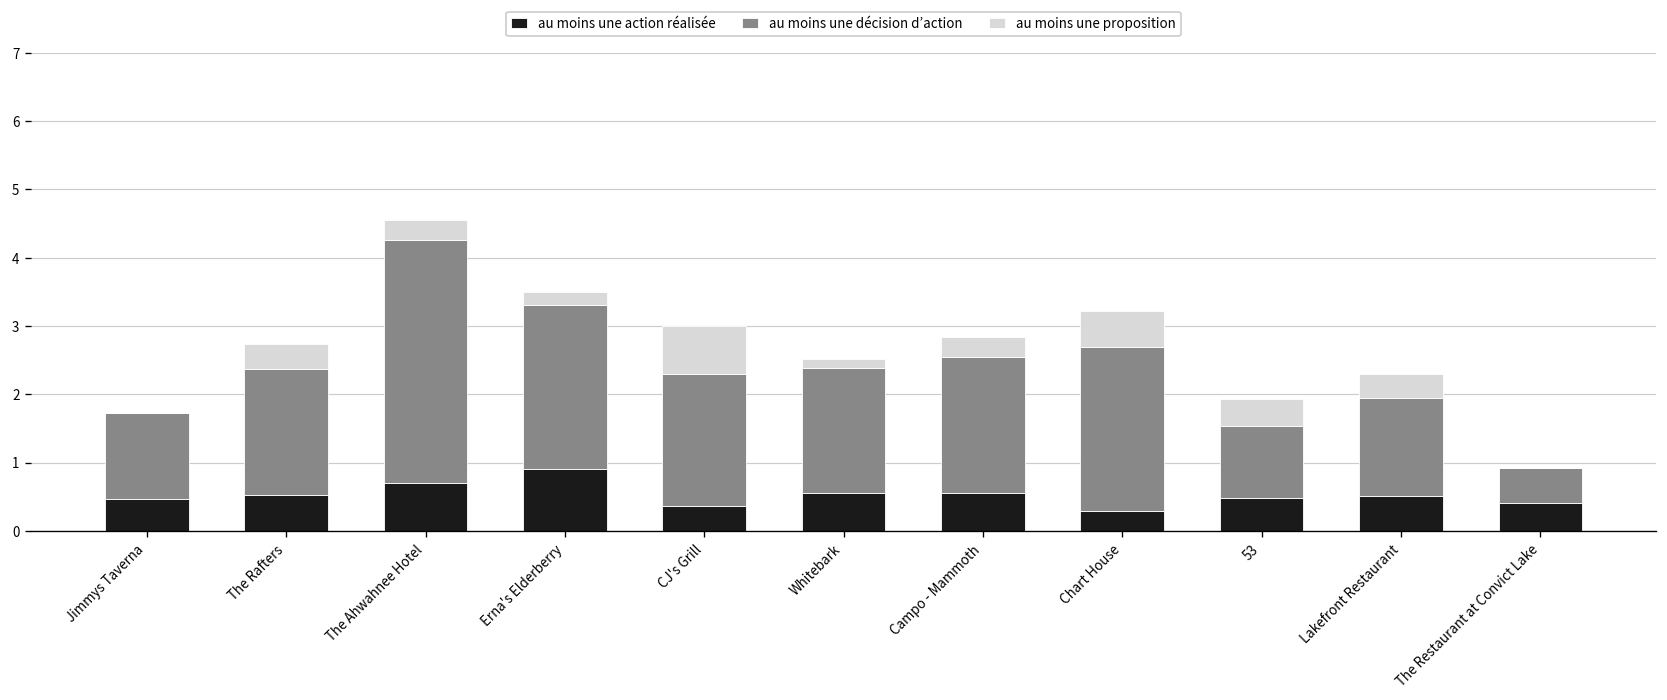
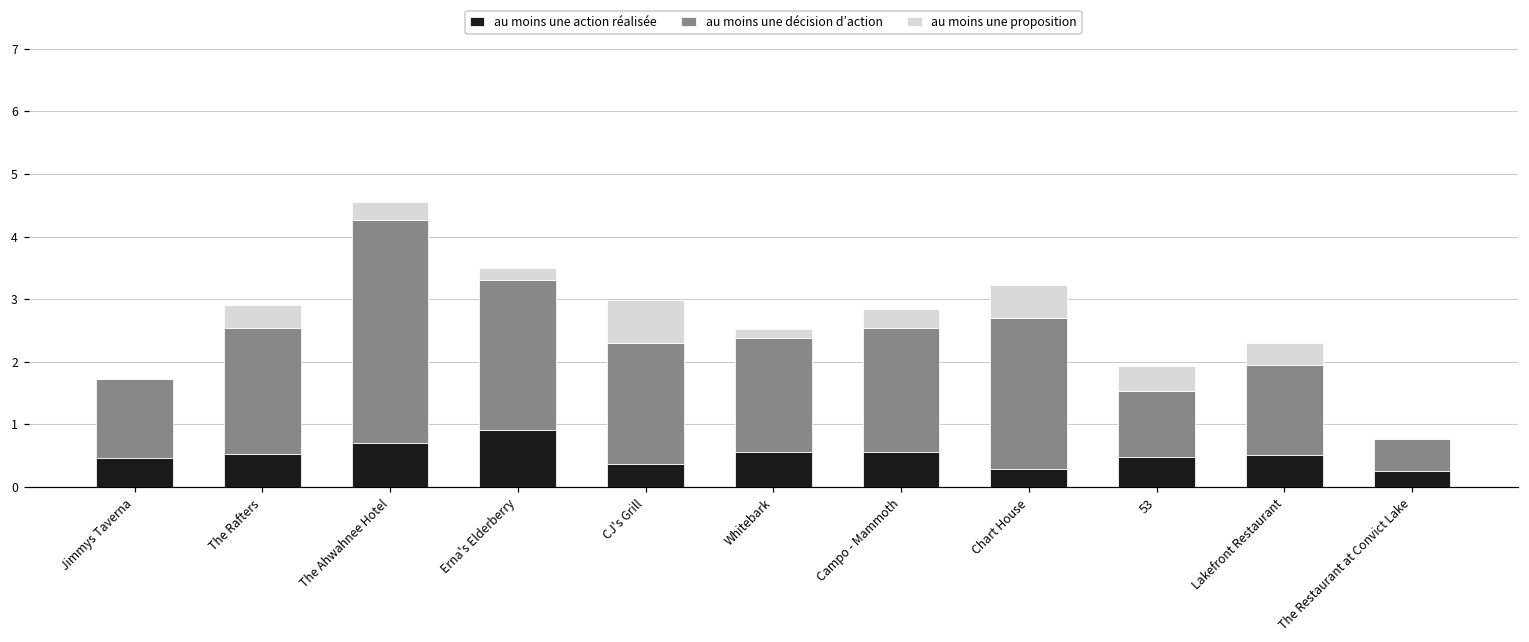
  {
    "au moins une action réalisée": {
      "Jimmys Taverna": 0.5,
      "The Rafters": 0.5,
      "The Ahwahnee Hotel": 0.7,
      "Erna's Elderberry": 0.9,
      "CJ's Grill": 0.4,
      "Whitebark": 0.6,
      "Campo - Mammoth": 0.6,
      "Chart House": 0.3,
      "53": 0.5,
      "Lakefront Restaurant": 0.5,
-     "The Restaurant at Convict Lake": 0.4
+     "The Restaurant at Convict Lake": 0.3
    },
    "au moins une décision d’action": {
      "Jimmys Taverna": 1.3,
-     "The Rafters": 1.8,
+     "The Rafters": 2.0,
      "The Ahwahnee Hotel": 3.6,
      "Erna's Elderberry": 2.4,
      "CJ's Grill": 1.9,
      "Whitebark": 1.8,
      "Campo - Mammoth": 2.0,
      "Chart House": 2.4,
      "53": 1.1,
      "Lakefront Restaurant": 1.4,
      "The Restaurant at Convict Lake": 0.5
    },
    "au moins une proposition": {
      "Jimmys Taverna": 0.0,
      "The Rafters": 0.4,
      "The Ahwahnee Hotel": 0.3,
      "Erna's Elderberry": 0.2,
      "CJ's Grill": 0.7,
      "Whitebark": 0.1,
      "Campo - Mammoth": 0.3,
      "Chart House": 0.5,
      "53": 0.4,
      "Lakefront Restaurant": 0.3,
      "The Restaurant at Convict Lake": 0.0
    }
  }
